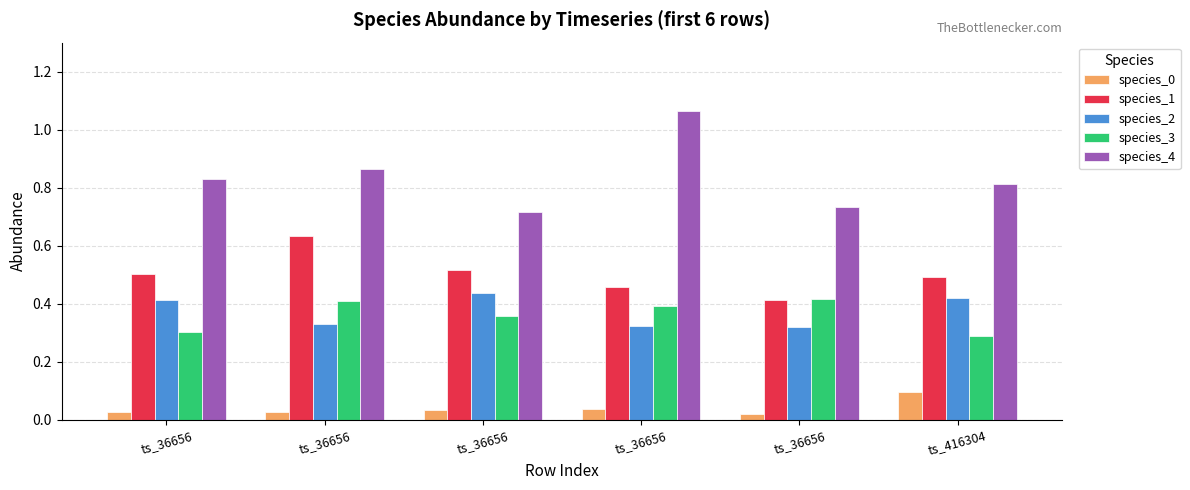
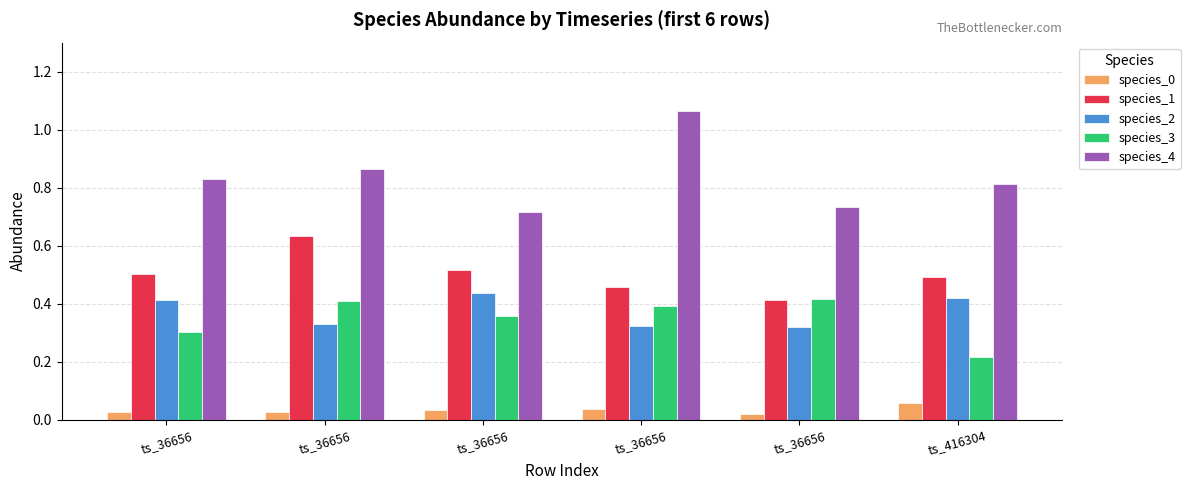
  {
    "species_0": {
-     "ts_416304": 0.10
+     "ts_416304": 0.06
    },
    "species_1": {
      "ts_416304": 0.49
    },
    "species_2": {
      "ts_416304": 0.42
    },
    "species_3": {
-     "ts_416304": 0.29
+     "ts_416304": 0.22
    },
    "species_4": {
      "ts_416304": 0.81
    }
  }
